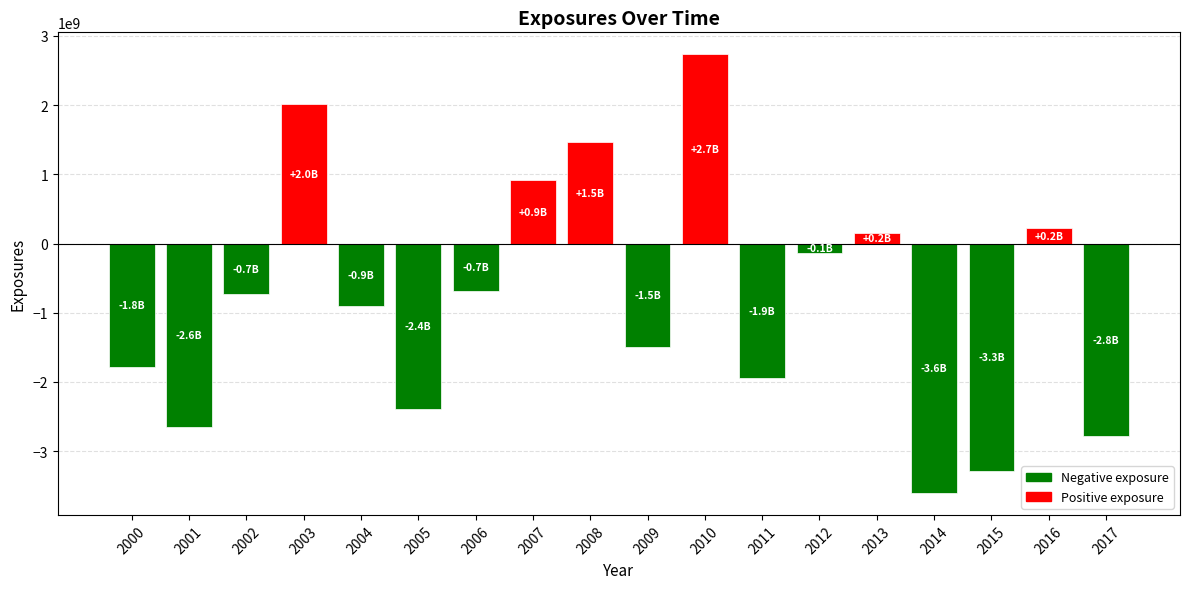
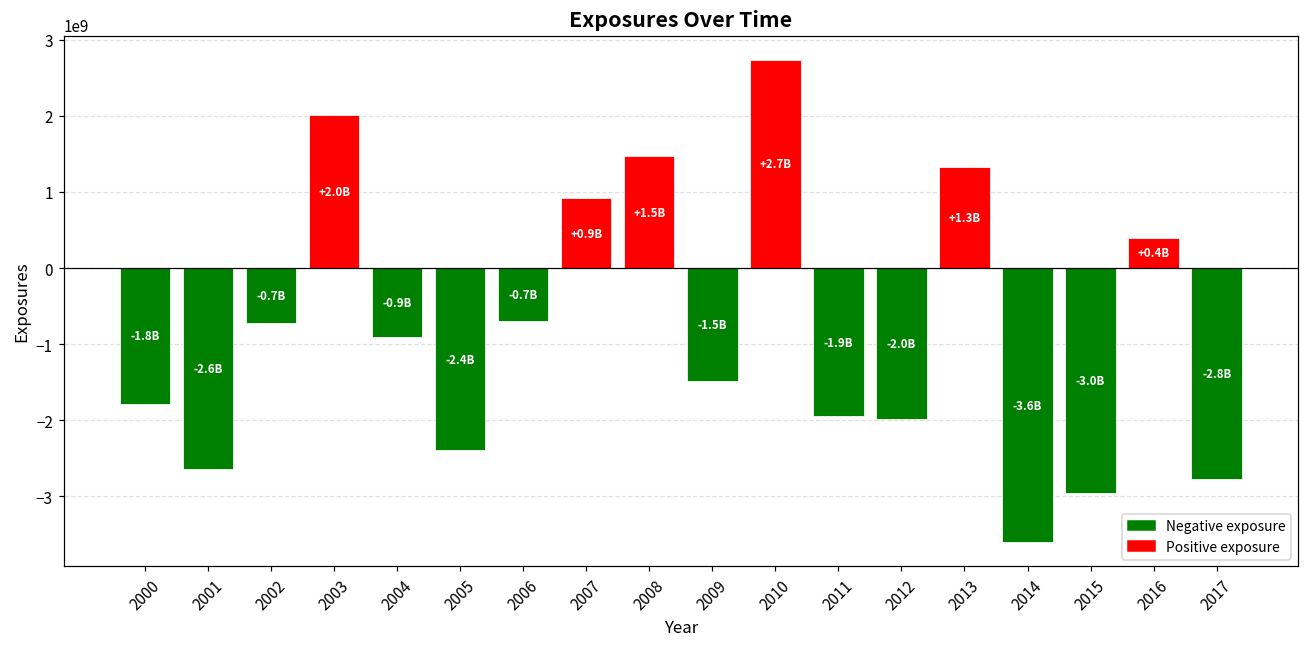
  {
    "2000": "-1.8B",
    "2001": "-2.6B",
    "2002": "-0.7B",
    "2003": "+2.0B",
    "2004": "-0.9B",
    "2005": "-2.4B",
    "2006": "-0.7B",
    "2007": "+0.9B",
    "2008": "+1.5B",
    "2009": "-1.5B",
    "2010": "+2.7B",
    "2011": "-1.9B",
-   "2012": "-0.1B",
-   "2013": "+0.2B",
+   "2012": "-2.0B",
+   "2013": "+1.3B",
    "2014": "-3.6B",
-   "2015": "-3.3B",
-   "2016": "+0.2B",
+   "2015": "-3.0B",
+   "2016": "+0.4B",
    "2017": "-2.8B"
  }
